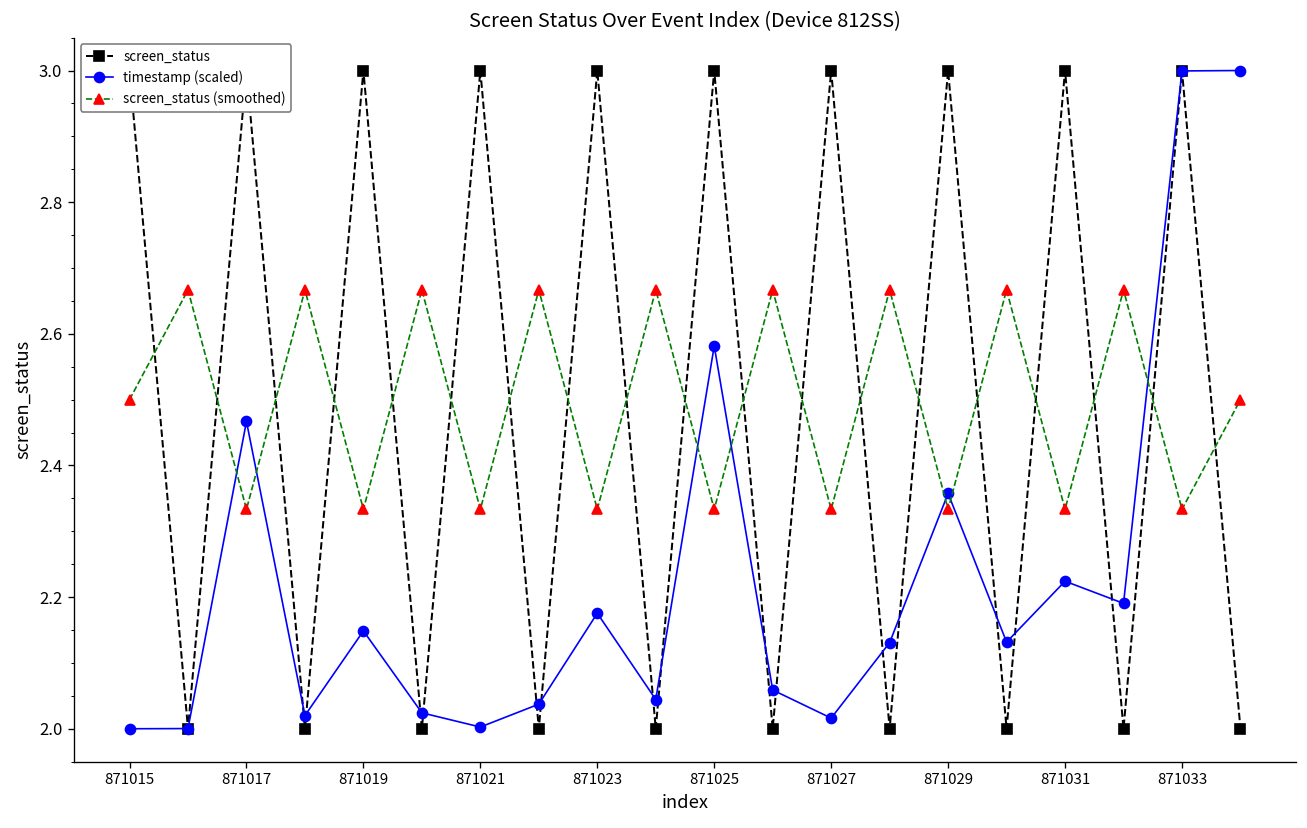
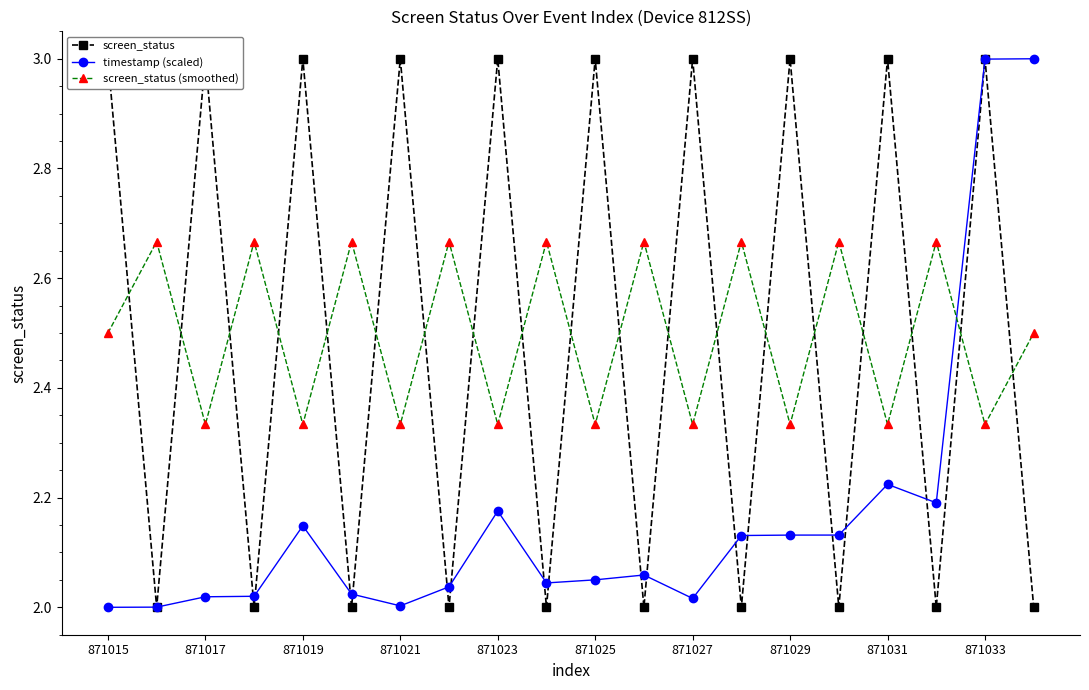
  {
    "screen_status": {
      "871019": 3.00,
      "871021": 3.00,
      "871023": 3.00,
      "871025": 3.00,
      "871027": 3.00,
      "871029": 3.00,
      "871031": 3.00
    },
    "timestamp (scaled)": {
      "871015": 2.00,
-     "871017": 2.47,
+     "871017": 2.02,
      "871019": 2.15,
      "871021": 2.00,
      "871023": 2.18,
-     "871025": 2.58,
+     "871025": 2.05,
      "871027": 2.02,
-     "871029": 2.36,
+     "871029": 2.13,
      "871031": 2.22
    },
    "screen_status (smoothed)": {
      "871015": 2.50,
      "871017": 2.33,
      "871019": 2.33,
      "871021": 2.33,
      "871023": 2.33,
      "871025": 2.33,
      "871027": 2.33,
      "871029": 2.33,
      "871031": 2.33,
      "871033": 2.33
    }
  }
